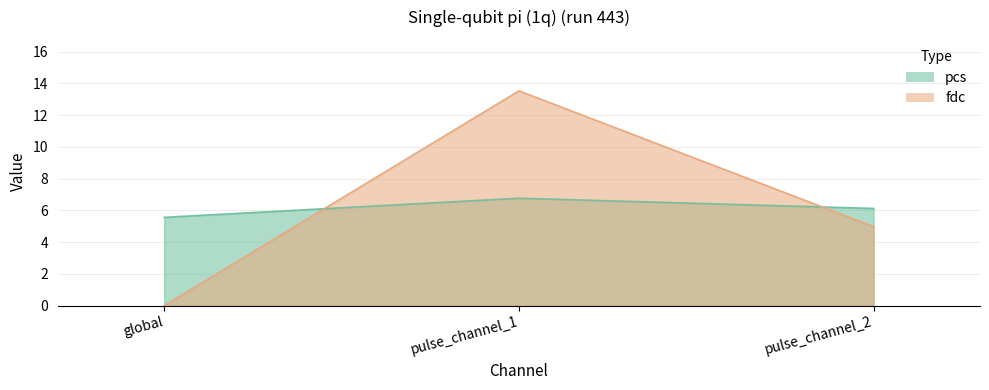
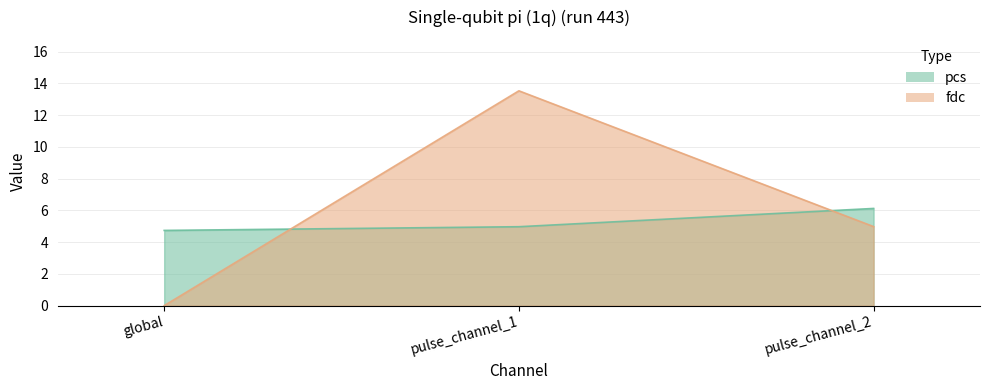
  {
    "pcs": {
-     "global": 5.6,
-     "pulse_channel_1": 6.8,
+     "global": 4.7,
+     "pulse_channel_1": 5.0,
      "pulse_channel_2": 6.1
    },
    "fdc": {
      "global": 0.0,
      "pulse_channel_1": 13.5,
      "pulse_channel_2": 5.0
    }
  }
